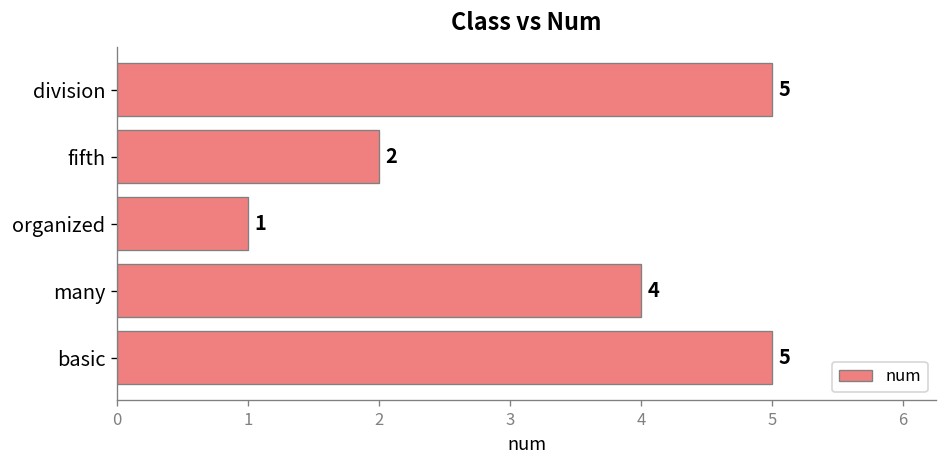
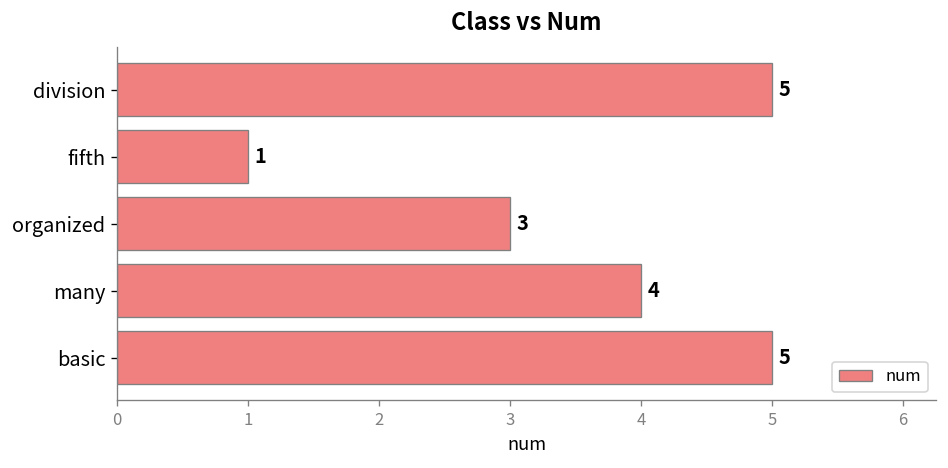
  {
    "division": 5,
-   "fifth": 2,
-   "organized": 1,
+   "fifth": 1,
+   "organized": 3,
    "many": 4,
    "basic": 5
  }
